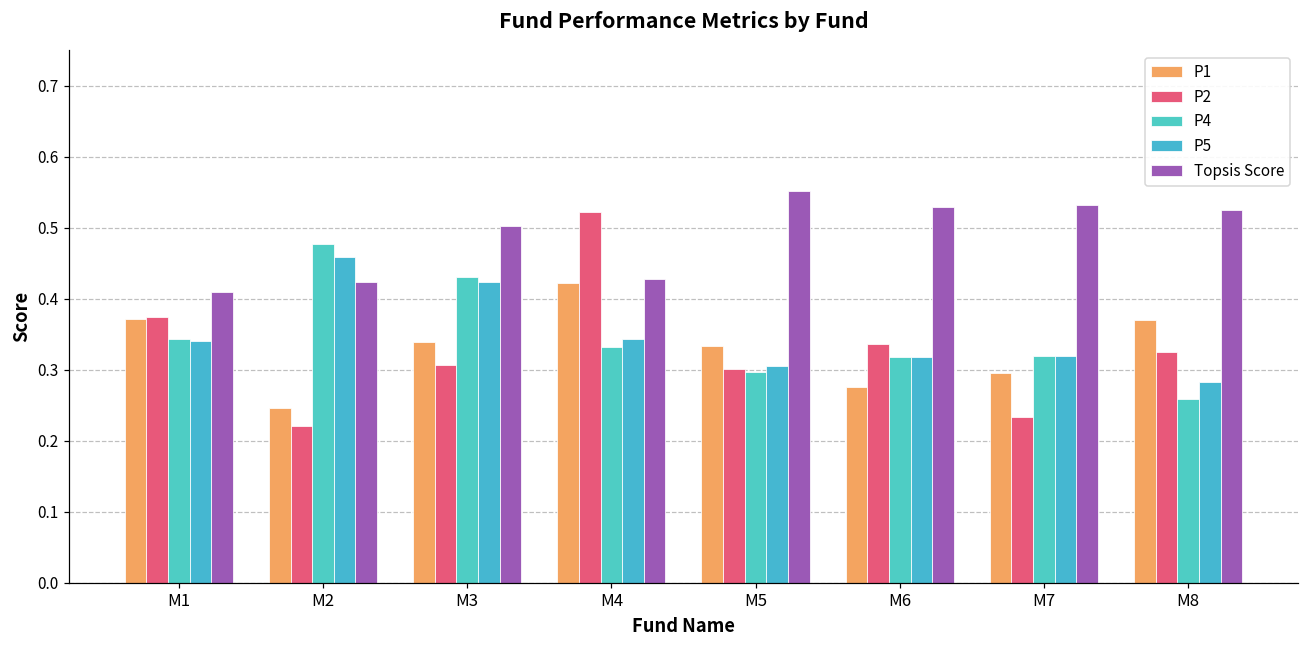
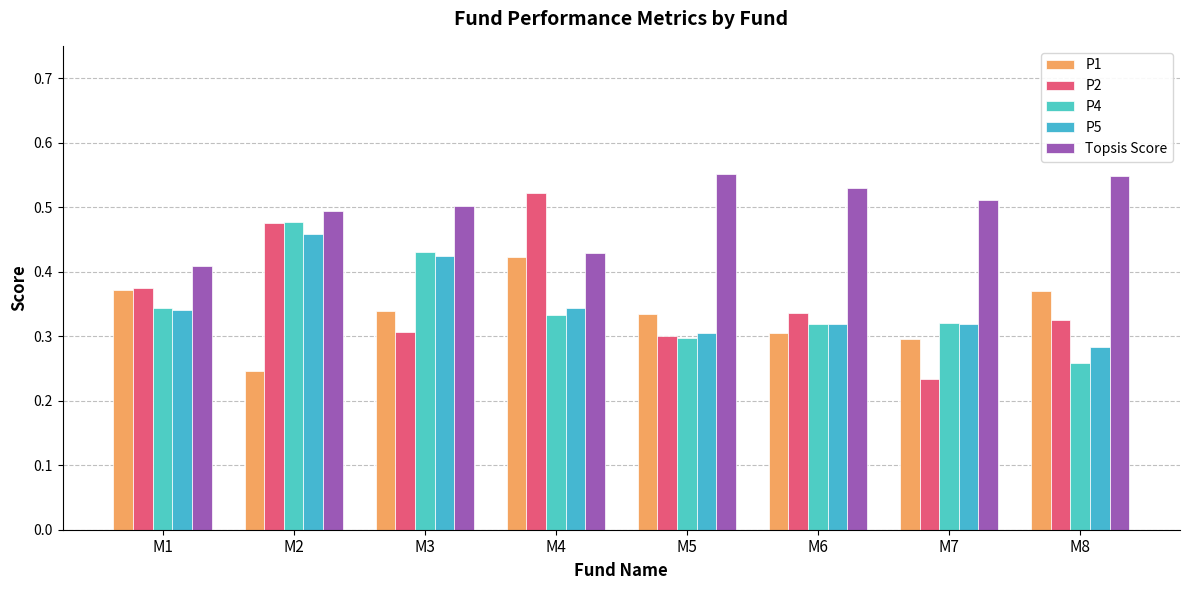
  {
    "P1": {
      "M1": 0.37,
      "M2": 0.25,
      "M3": 0.34,
      "M4": 0.42,
      "M5": 0.33,
-     "M6": 0.28,
+     "M6": 0.31,
      "M7": 0.30,
      "M8": 0.37
    },
    "P2": {
      "M1": 0.37,
-     "M2": 0.22,
+     "M2": 0.48,
      "M3": 0.31,
      "M4": 0.52,
      "M5": 0.30,
      "M6": 0.34,
      "M7": 0.23,
      "M8": 0.32
    },
    "Topsis Score": {
      "M1": 0.41,
-     "M2": 0.42,
+     "M2": 0.49,
      "M3": 0.50,
      "M4": 0.43,
      "M5": 0.55,
      "M6": 0.53,
-     "M7": 0.53,
-     "M8": 0.53
+     "M7": 0.51,
+     "M8": 0.55
    }
  }
